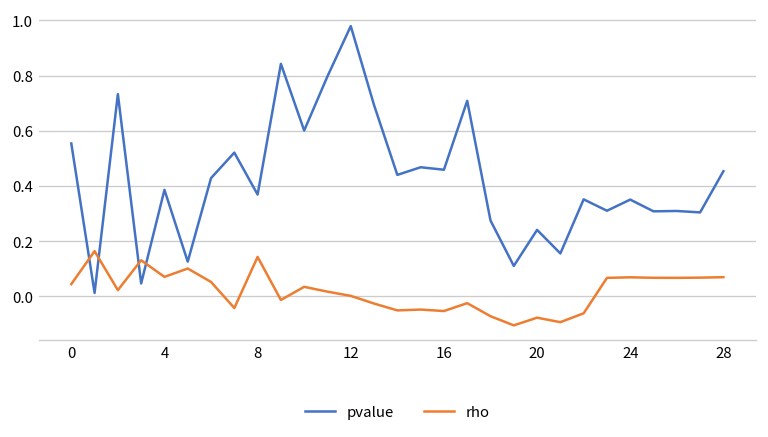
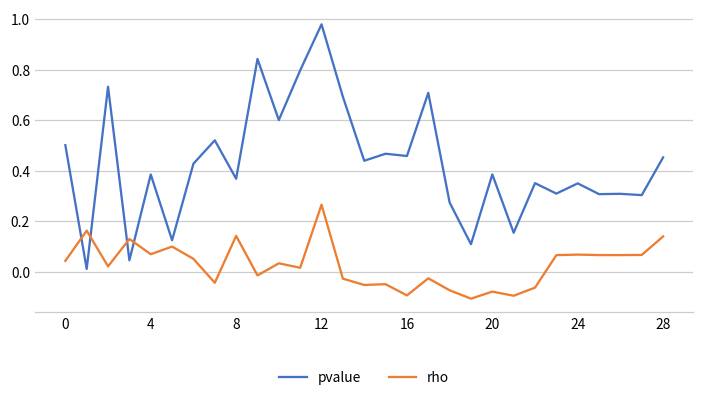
  {
    "pvalue": {
-     "0": 0.55,
+     "0": 0.50,
      "4": 0.39,
      "8": 0.37,
      "12": 0.98,
      "16": 0.46,
-     "20": 0.24,
+     "20": 0.39,
      "24": 0.35,
      "28": 0.45
    },
    "rho": {
      "0": 0.04,
      "4": 0.07,
      "8": 0.14,
-     "12": 0.00,
-     "16": -0.05,
+     "12": 0.27,
+     "16": -0.09,
      "20": -0.08,
      "24": 0.07,
-     "28": 0.07
+     "28": 0.14
    }
  }
